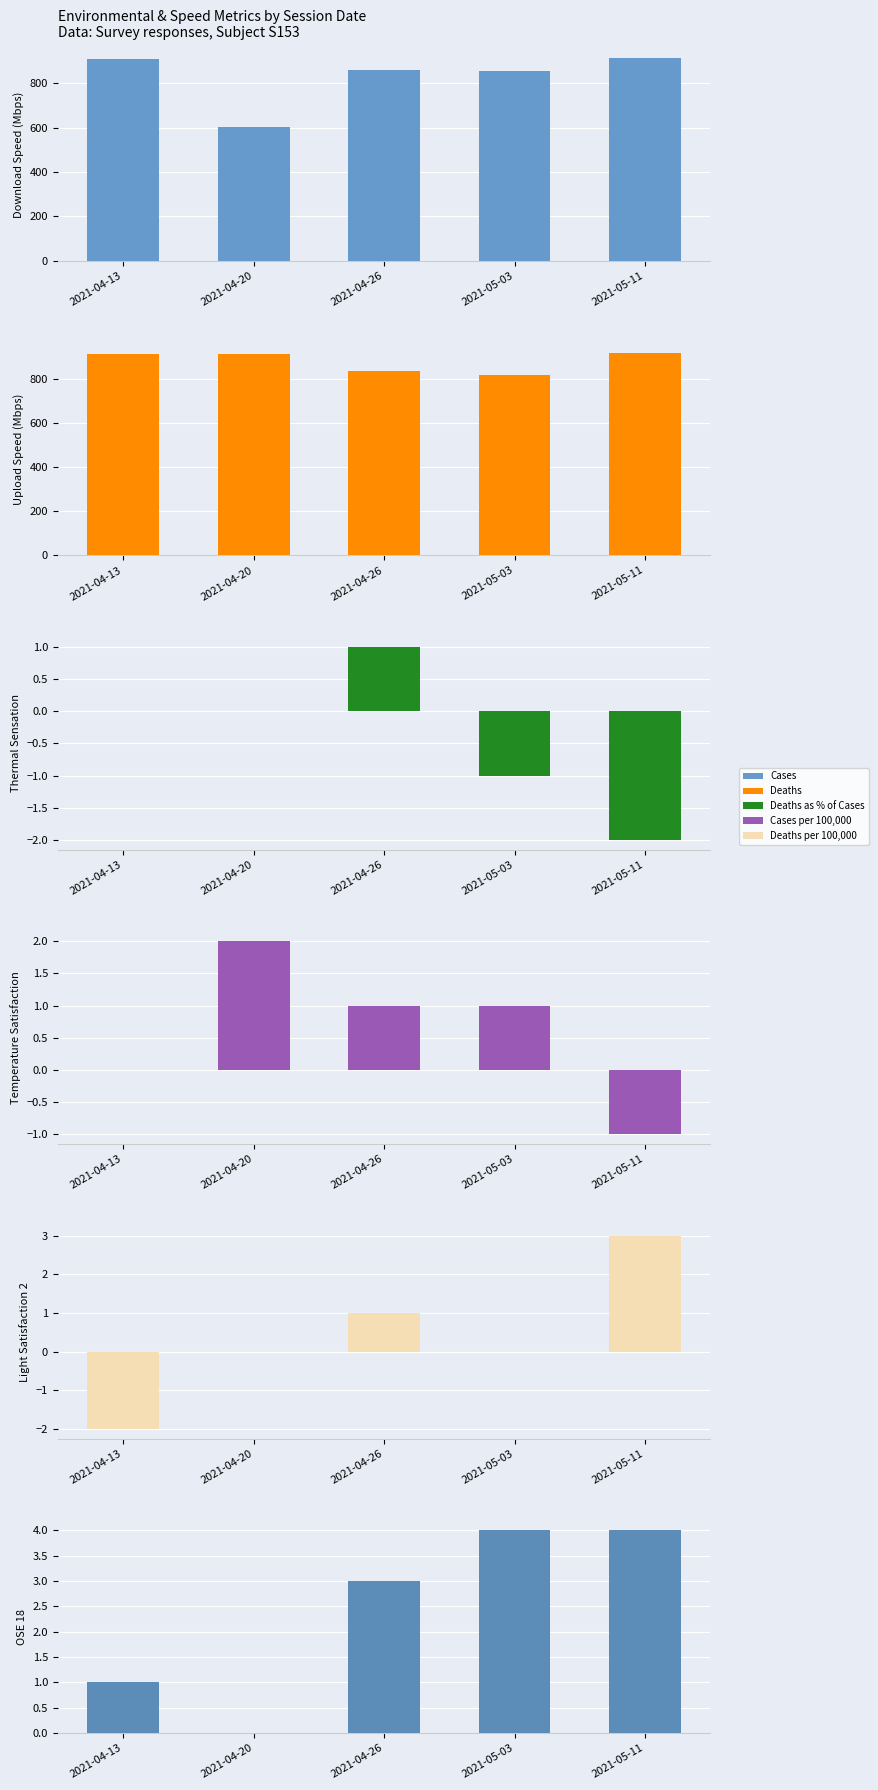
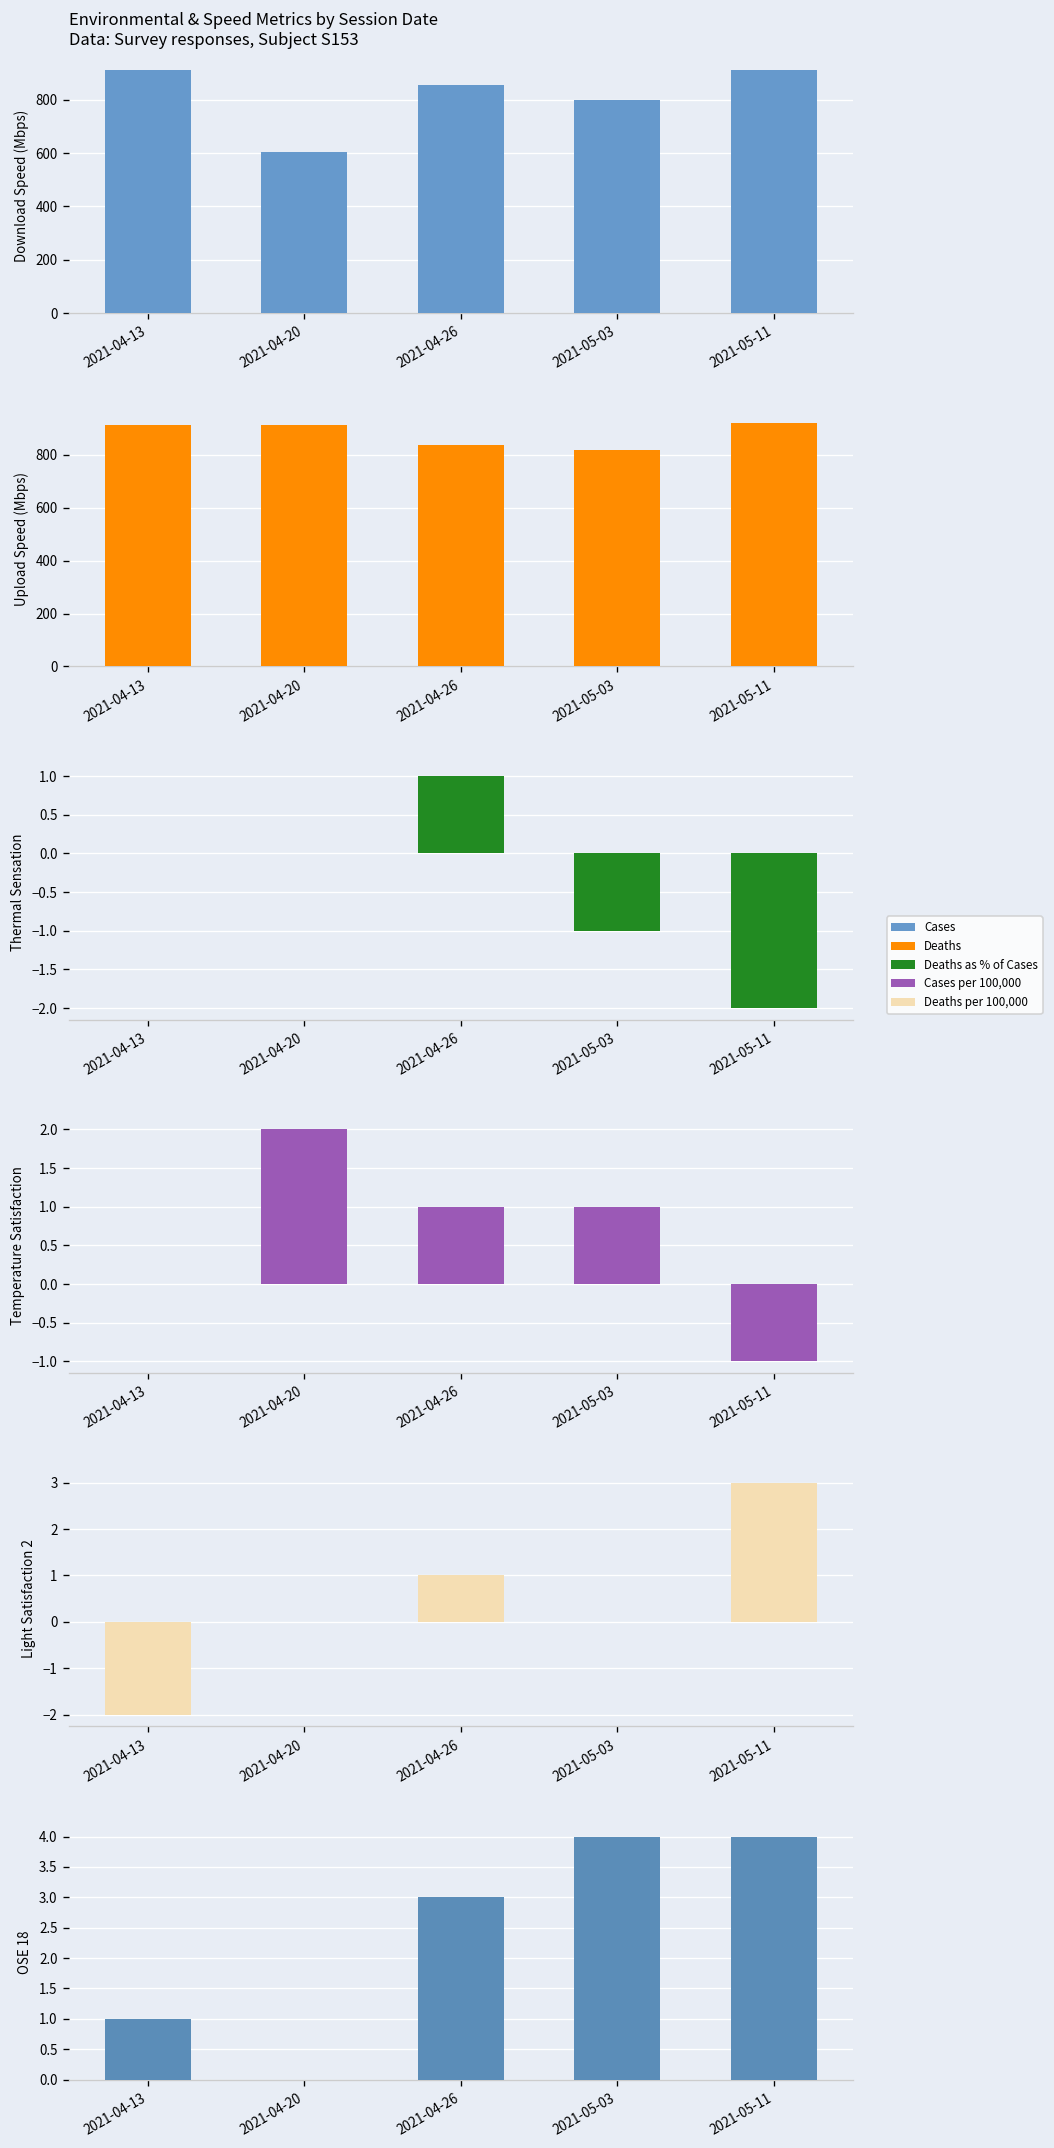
  {
    "Environmental & Speed Metrics by Session Date Data: Survey responses, Subject S153": {
      "2021-04-13": 910,
      "2021-04-20": 600,
      "2021-04-26": 860,
-     "2021-05-03": 850,
+     "2021-05-03": 800,
      "2021-05-11": 910
    }
  }
